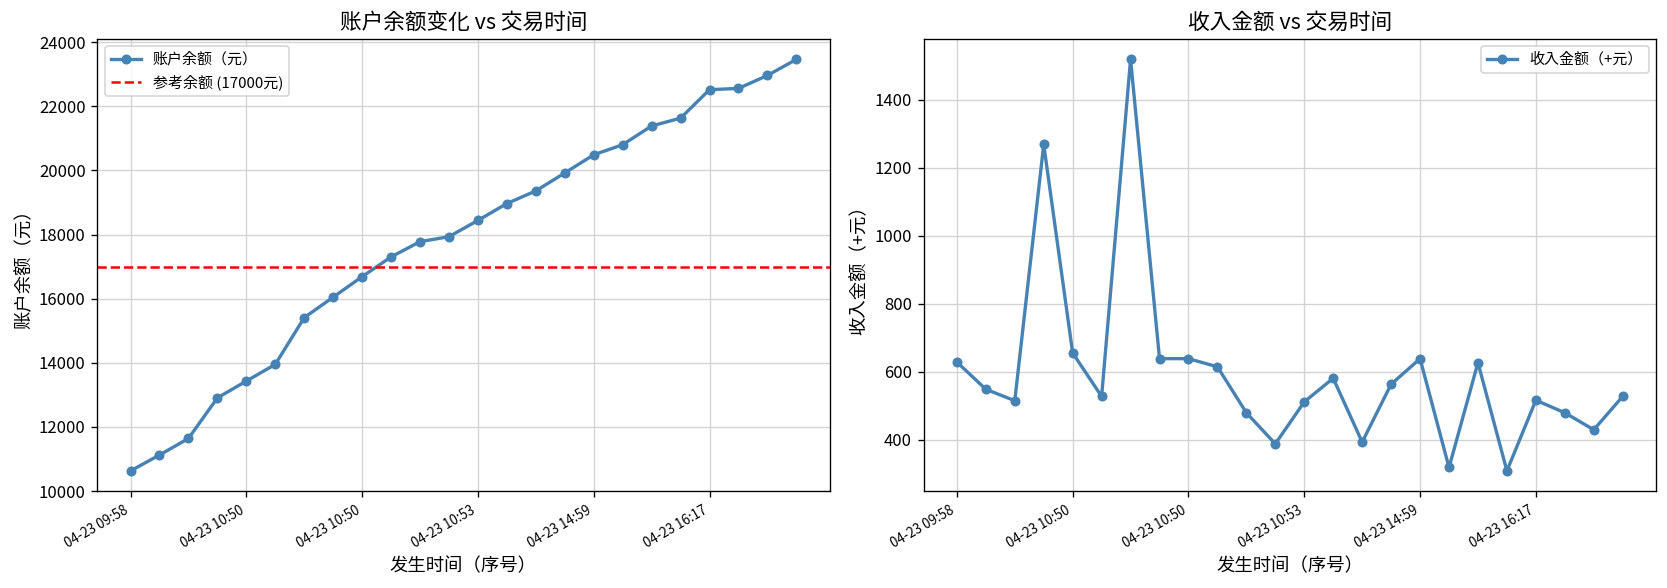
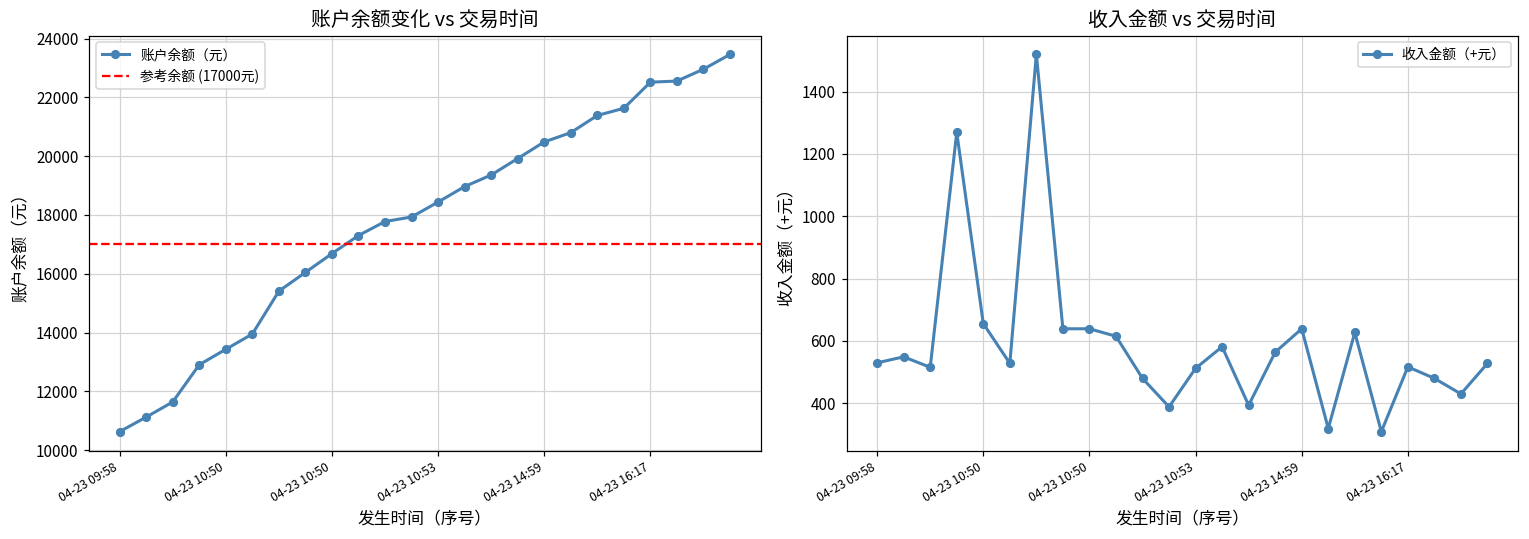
  {
    "账户余额变化 vs 交易时间": {
      "04-23 09:58": 10600,
      "04-23 16:17": 22500
    },
    "收入金额 vs 交易时间": {
-     "04-23 09:58": 630,
+     "04-23 09:58": 530,
      "04-23 16:17": 520
    }
  }
